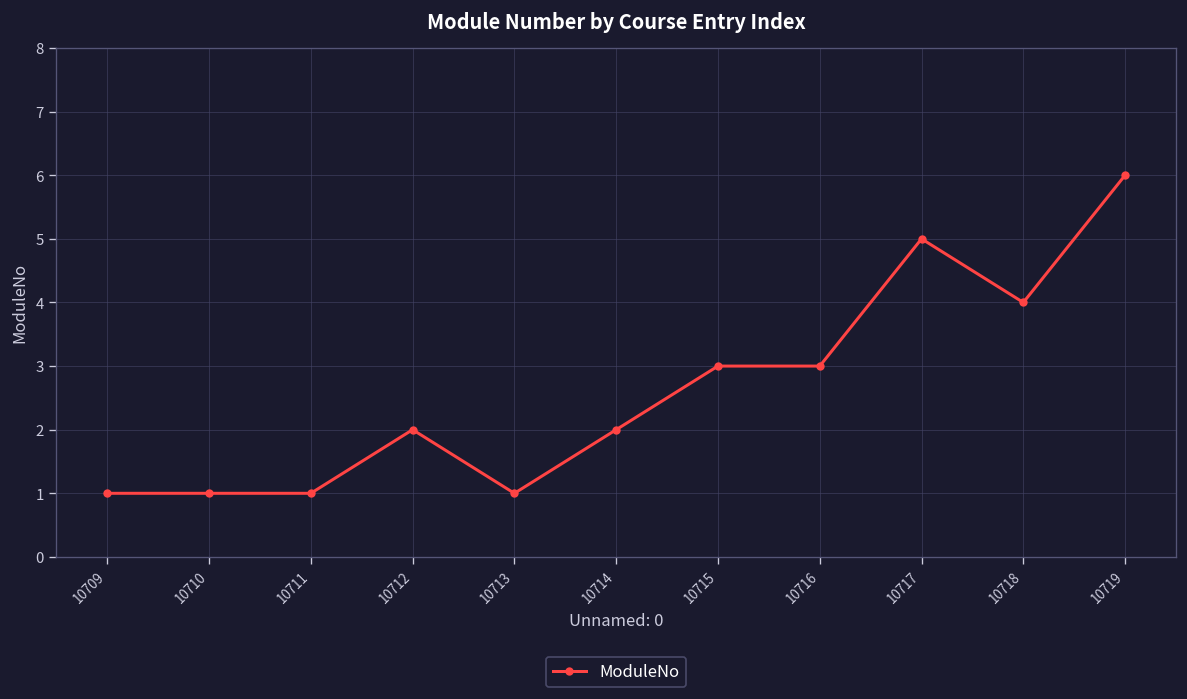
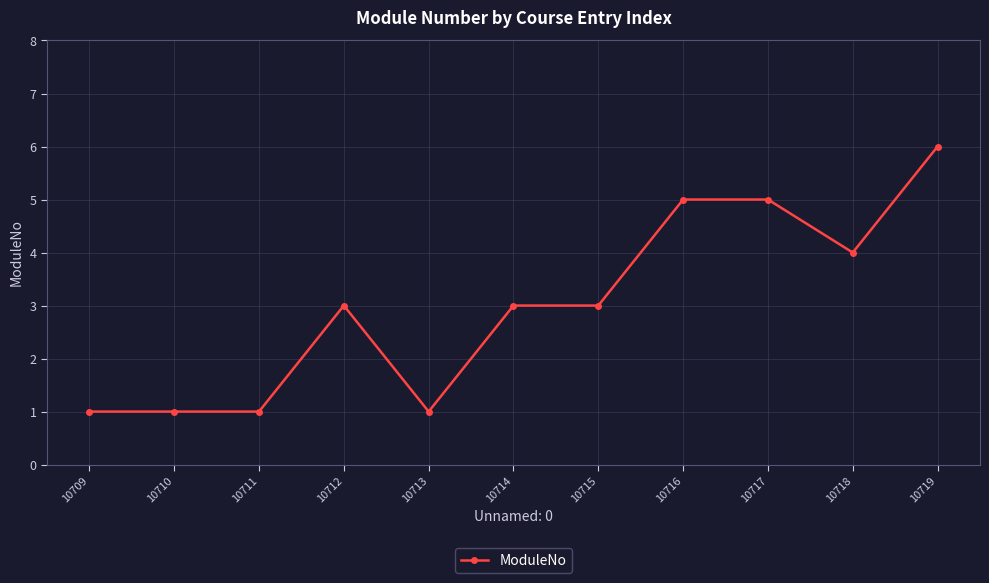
  {
    "10709": 1,
    "10710": 1,
    "10711": 1,
-   "10712": 2,
+   "10712": 3,
    "10713": 1,
-   "10714": 2,
+   "10714": 3,
    "10715": 3,
-   "10716": 3,
+   "10716": 5,
    "10717": 5,
    "10718": 4,
    "10719": 6
  }
